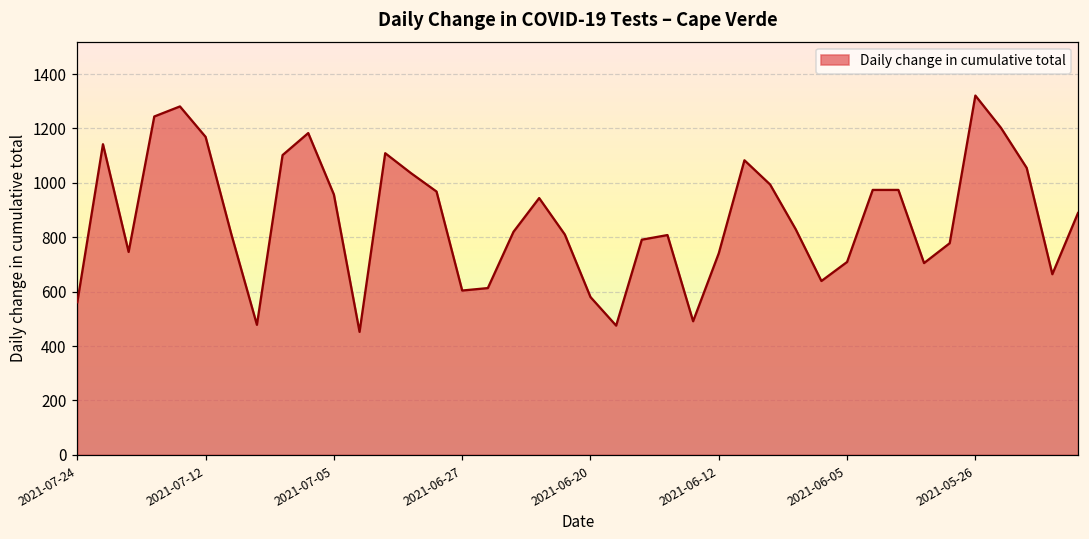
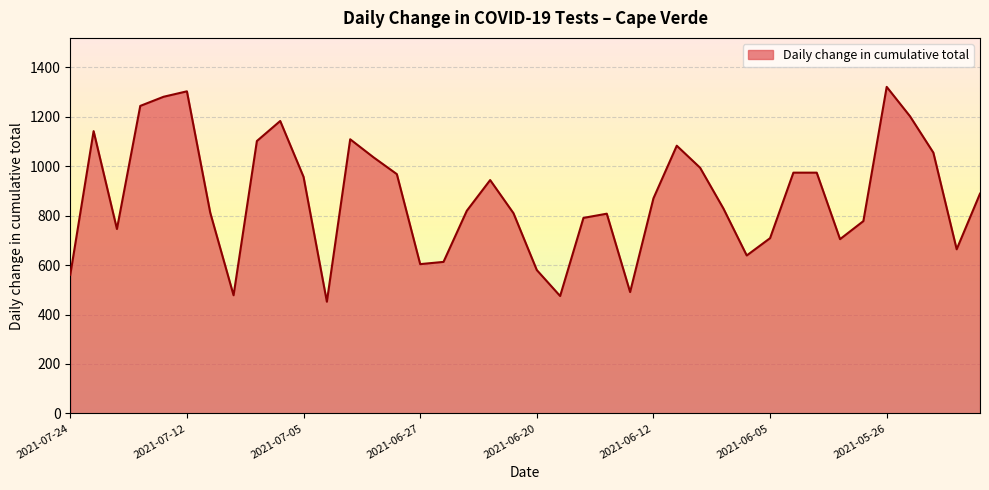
  {
    "2021-07-24": 560,
-   "2021-07-12": 1170,
+   "2021-07-12": 1300,
    "2021-07-05": 960,
    "2021-06-27": 600,
    "2021-06-20": 580,
-   "2021-06-12": 740,
+   "2021-06-12": 870,
    "2021-06-05": 710,
    "2021-05-26": 1320
  }
